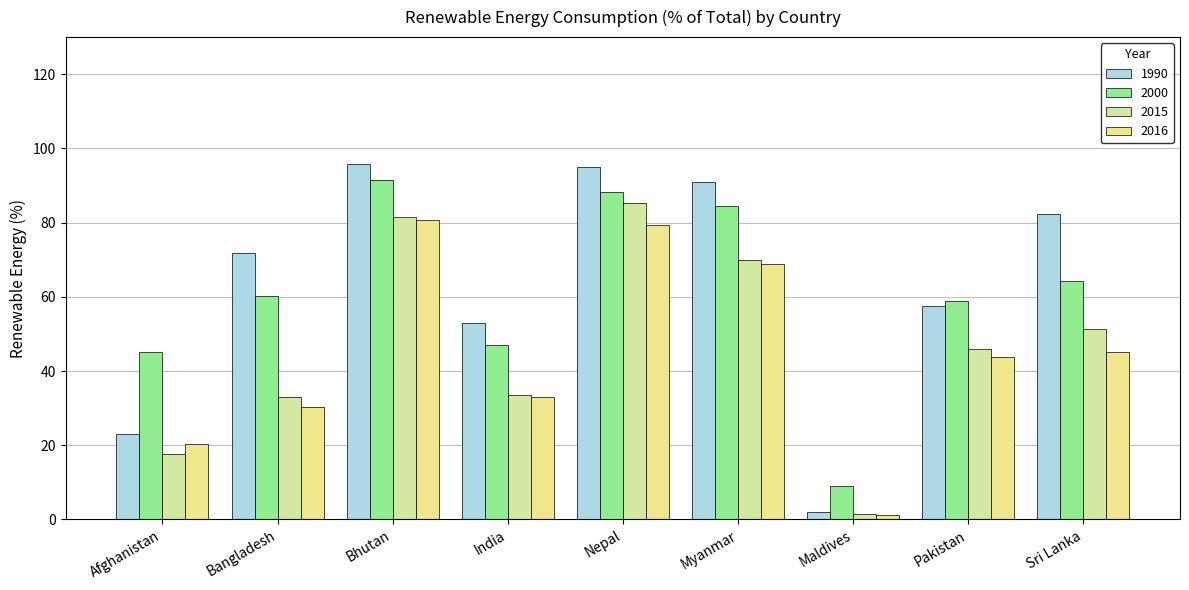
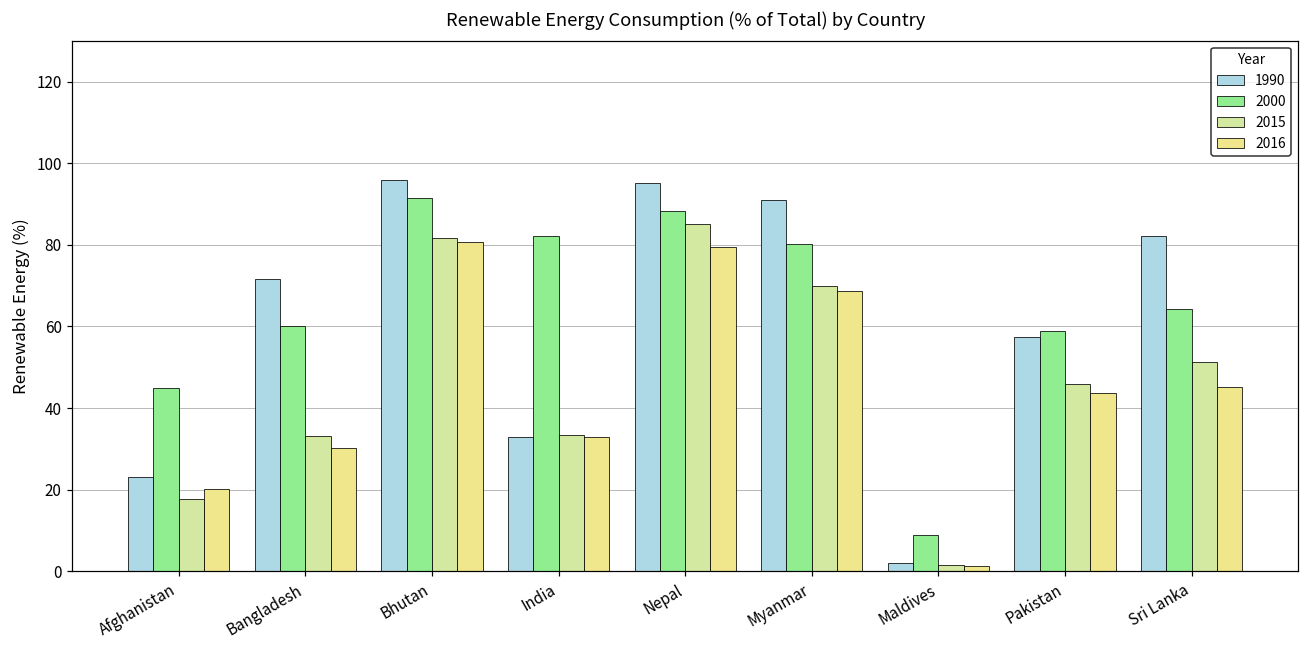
  {
    "1990": {
      "Afghanistan": 23,
      "Bangladesh": 72,
      "Bhutan": 96,
-     "India": 53,
+     "India": 33,
      "Nepal": 95,
      "Myanmar": 91,
      "Maldives": 2,
      "Pakistan": 58,
      "Sri Lanka": 82
    },
    "2000": {
      "Afghanistan": 45,
      "Bangladesh": 60,
      "Bhutan": 91,
-     "India": 47,
+     "India": 82,
      "Nepal": 88,
-     "Myanmar": 85,
+     "Myanmar": 80,
      "Maldives": 9,
      "Pakistan": 59,
      "Sri Lanka": 64
    }
  }
